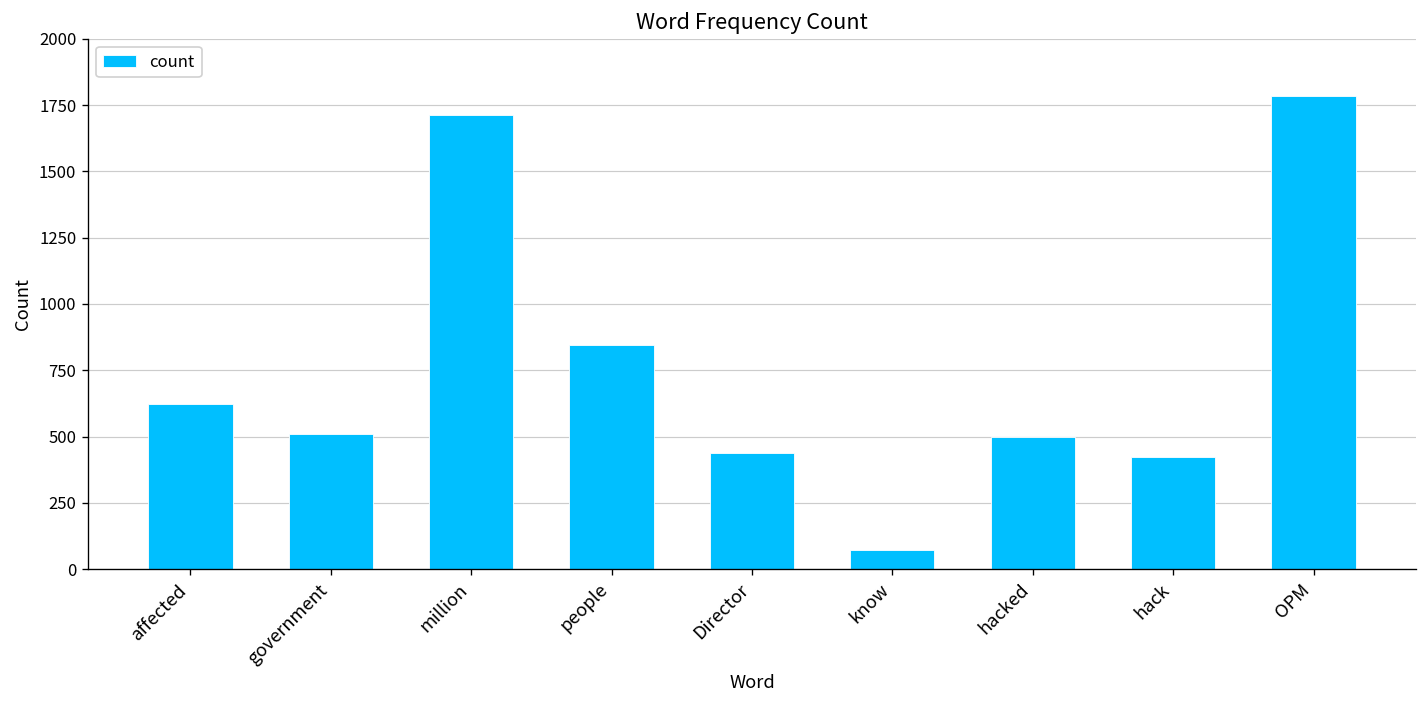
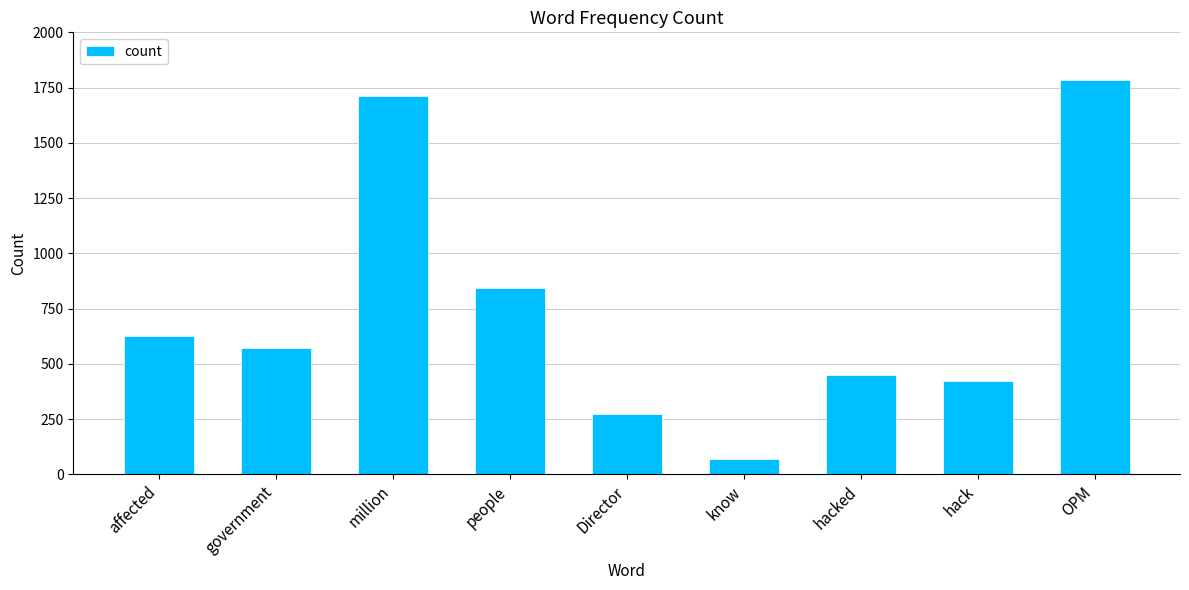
  {
    "affected": 620,
-   "government": 510,
+   "government": 570,
    "million": 1710,
    "people": 840,
-   "Director": 440,
+   "Director": 270,
    "know": 70,
-   "hacked": 500,
+   "hacked": 450,
    "hack": 420,
    "OPM": 1780
  }
